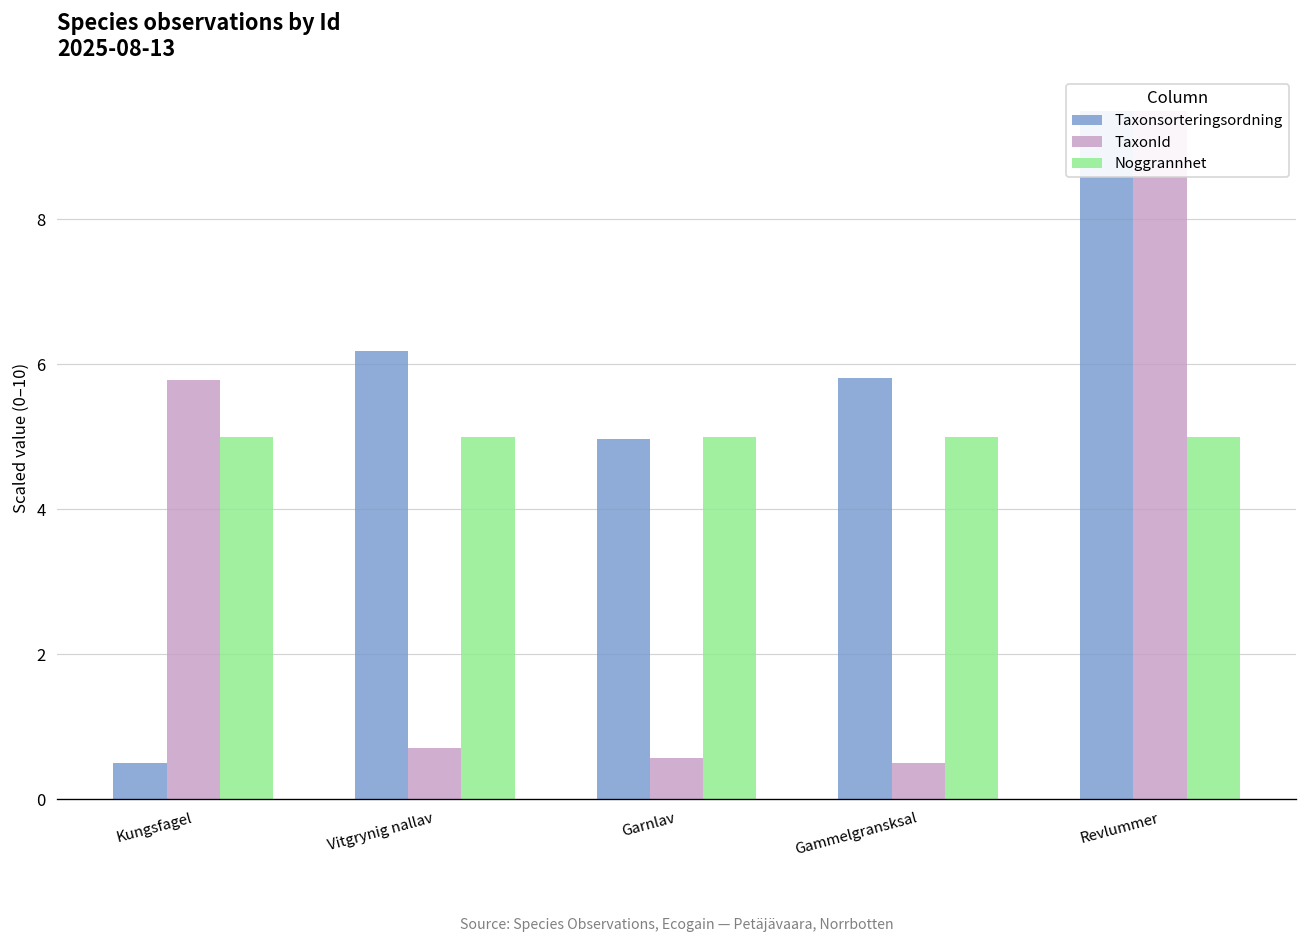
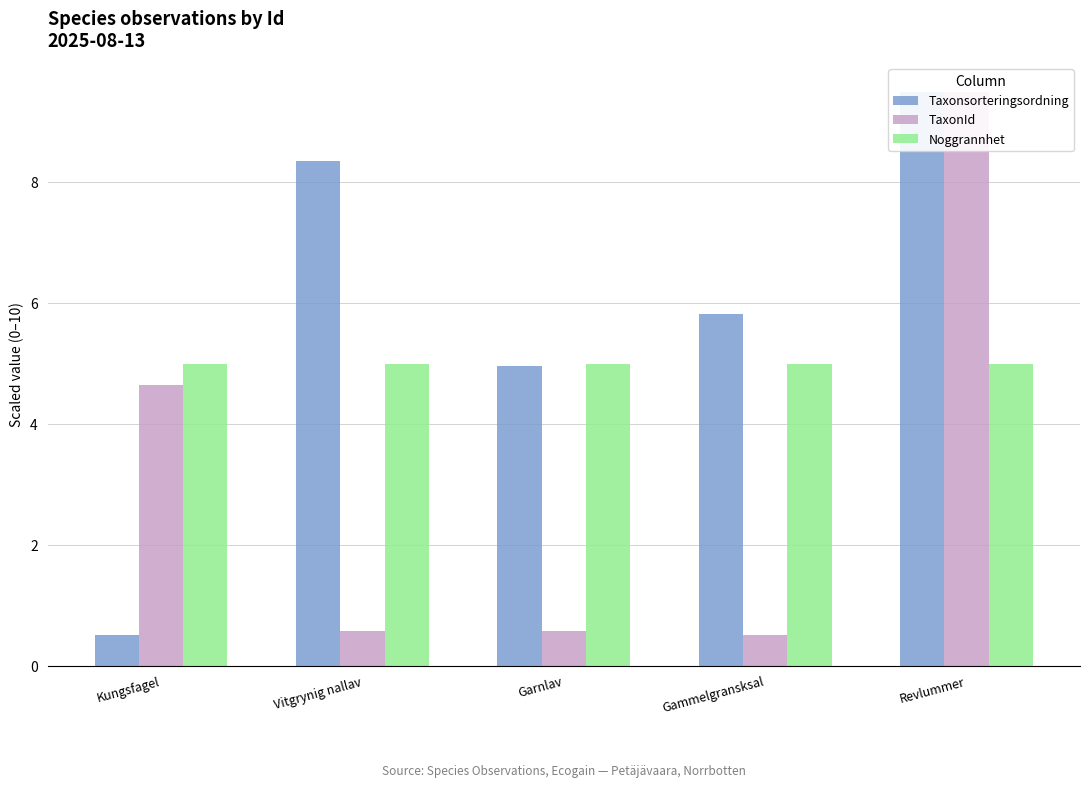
  {
    "Taxonsorteringsordning": {
      "Kungsfagel": 0.5,
-     "Vitgrynig nallav": 6.2,
+     "Vitgrynig nallav": 8.4,
      "Garnlav": 5.0,
      "Gammelgransksal": 5.8
    },
    "TaxonId": {
-     "Kungsfagel": 5.8,
-     "Vitgrynig nallav": 0.7,
+     "Kungsfagel": 4.6,
+     "Vitgrynig nallav": 0.6,
      "Garnlav": 0.6,
      "Gammelgransksal": 0.5
    },
    "Noggrannhet": {
      "Kungsfagel": 5.0,
      "Vitgrynig nallav": 5.0,
      "Garnlav": 5.0,
      "Gammelgransksal": 5.0,
      "Revlummer": 5.0
    }
  }
